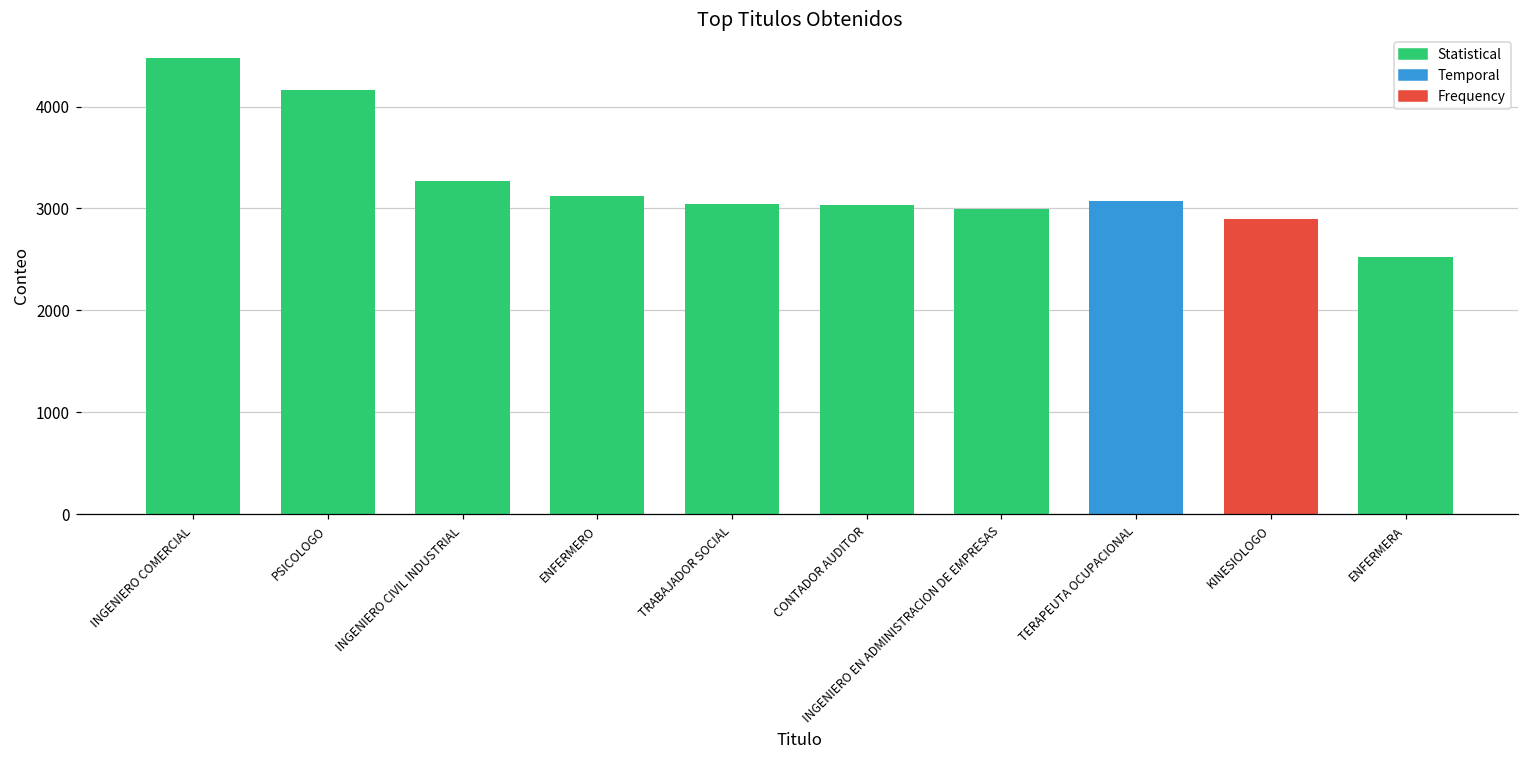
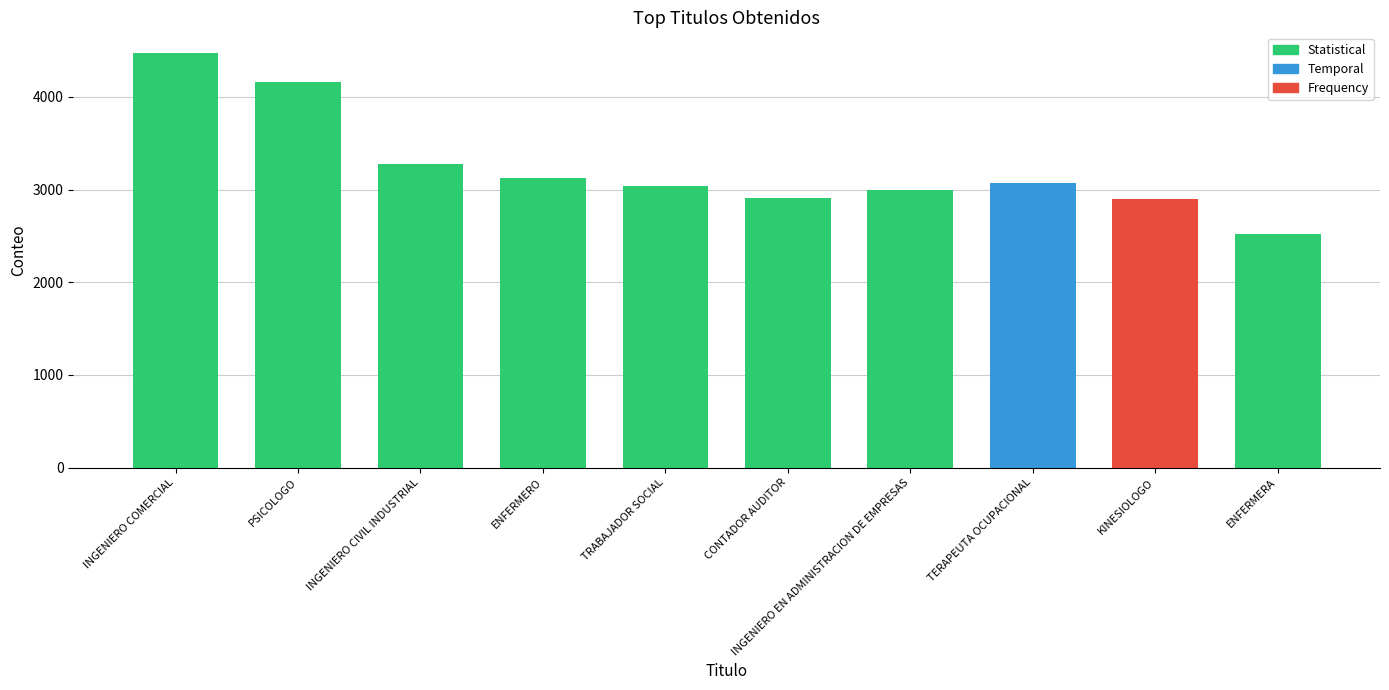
  {
    "INGENIERO COMERCIAL": 4500,
    "PSICOLOGO": 4200,
    "INGENIERO CIVIL INDUSTRIAL": 3300,
    "ENFERMERO": 3100,
    "TRABAJADOR SOCIAL": 3000,
-   "CONTADOR AUDITOR": 3000,
+   "CONTADOR AUDITOR": 2900,
    "INGENIERO EN ADMINISTRACION DE EMPRESAS": 3000,
    "TERAPEUTA OCUPACIONAL": 3100,
    "KINESIOLOGO": 2900,
    "ENFERMERA": 2500
  }
